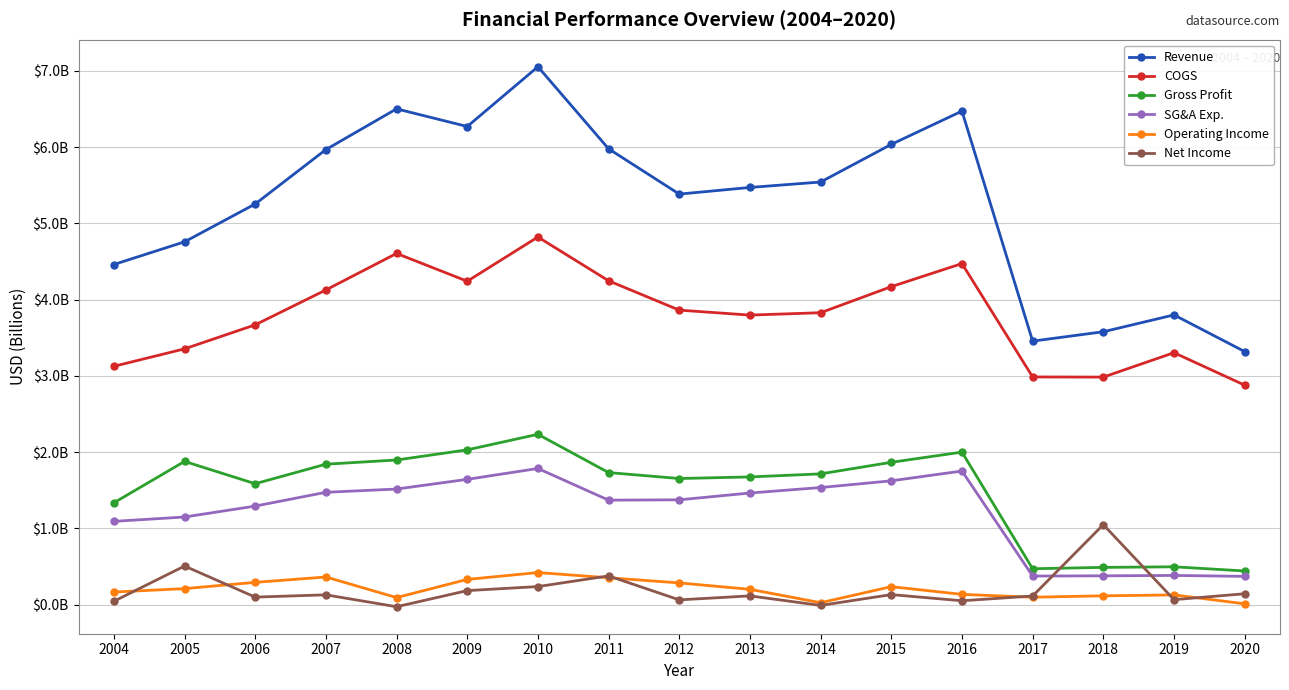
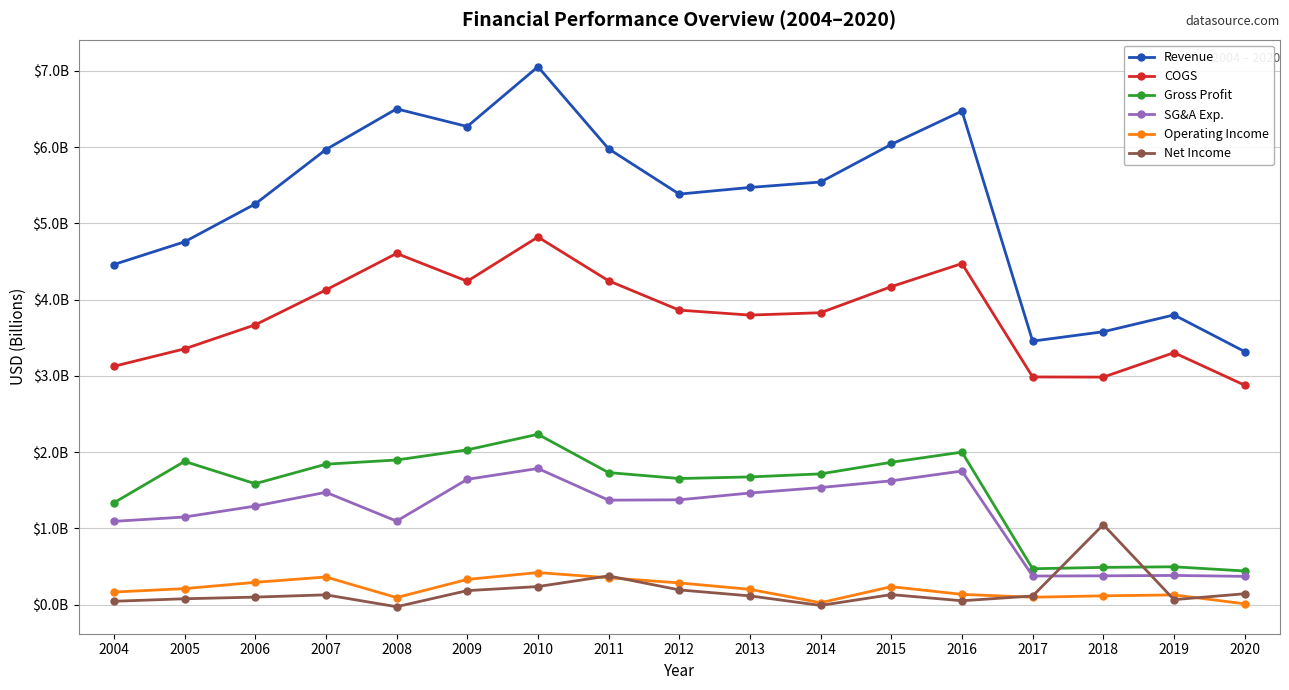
  {
    "Revenue": {
      "2004": "$4500000000",
      "2005": "$4800000000",
      "2006": "$5300000000",
      "2007": "$6000000000",
      "2008": "$6500000000",
      "2009": "$6300000000",
      "2010": "$7100000000",
      "2011": "$6000000000",
      "2012": "$5400000000",
      "2013": "$5500000000",
      "2014": "$5500000000",
      "2015": "$6000000000",
      "2016": "$6500000000",
      "2017": "$3500000000",
      "2018": "$3600000000",
      "2019": "$3800000000",
      "2020": "$3300000000"
    },
    "COGS": {
      "2004": "$3100000000",
      "2005": "$3400000000",
      "2006": "$3700000000",
      "2007": "$4100000000",
      "2008": "$4600000000",
      "2009": "$4200000000",
      "2010": "$4800000000",
      "2011": "$4200000000",
      "2012": "$3900000000",
      "2013": "$3800000000",
      "2014": "$3800000000",
      "2015": "$4200000000",
      "2016": "$4500000000",
      "2017": "$3000000000",
      "2018": "$3000000000",
      "2019": "$3300000000",
      "2020": "$2900000000"
    },
    "Gross Profit": {
      "2004": "$1300000000",
      "2005": "$1900000000",
      "2006": "$1600000000",
      "2007": "$1800000000",
      "2008": "$1900000000",
      "2009": "$2000000000",
      "2010": "$2200000000",
      "2011": "$1700000000",
      "2012": "$1700000000",
      "2013": "$1700000000",
      "2014": "$1700000000",
      "2015": "$1900000000",
      "2016": "$2000000000",
      "2017": "$500000000",
      "2018": "$500000000",
      "2019": "$500000000",
      "2020": "$400000000"
    },
    "SG&A Exp.": {
      "2004": "$1100000000",
      "2005": "$1100000000",
      "2006": "$1300000000",
      "2007": "$1500000000",
-     "2008": "$1500000000",
+     "2008": "$1100000000",
      "2009": "$1600000000",
      "2010": "$1800000000",
      "2011": "$1400000000",
      "2012": "$1400000000",
      "2013": "$1500000000",
      "2014": "$1500000000",
      "2015": "$1600000000",
      "2016": "$1800000000",
      "2017": "$400000000",
      "2018": "$400000000",
      "2019": "$400000000",
      "2020": "$400000000"
    },
    "Operating Income": {
      "2004": "$200000000",
      "2005": "$200000000",
      "2006": "$300000000",
      "2007": "$400000000",
      "2008": "$100000000",
      "2009": "$300000000",
      "2010": "$400000000",
      "2012": "$300000000",
      "2013": "$200000000",
      "2014": "$0",
      "2015": "$200000000",
      "2016": "$100000000",
      "2018": "$100000000",
      "2019": "$100000000",
      "2020": "$0"
    },
    "Net Income": {
      "2004": "$0",
-     "2005": "$500000000",
+     "2005": "$100000000",
      "2006": "$100000000",
      "2007": "$100000000",
      "2008": "$0",
      "2009": "$200000000",
      "2010": "$200000000",
-     "2012": "$100000000",
+     "2012": "$200000000",
      "2013": "$100000000",
      "2014": "$0",
      "2015": "$100000000",
      "2016": "$0",
      "2018": "$1000000000",
      "2019": "$100000000",
      "2020": "$100000000"
    }
  }
